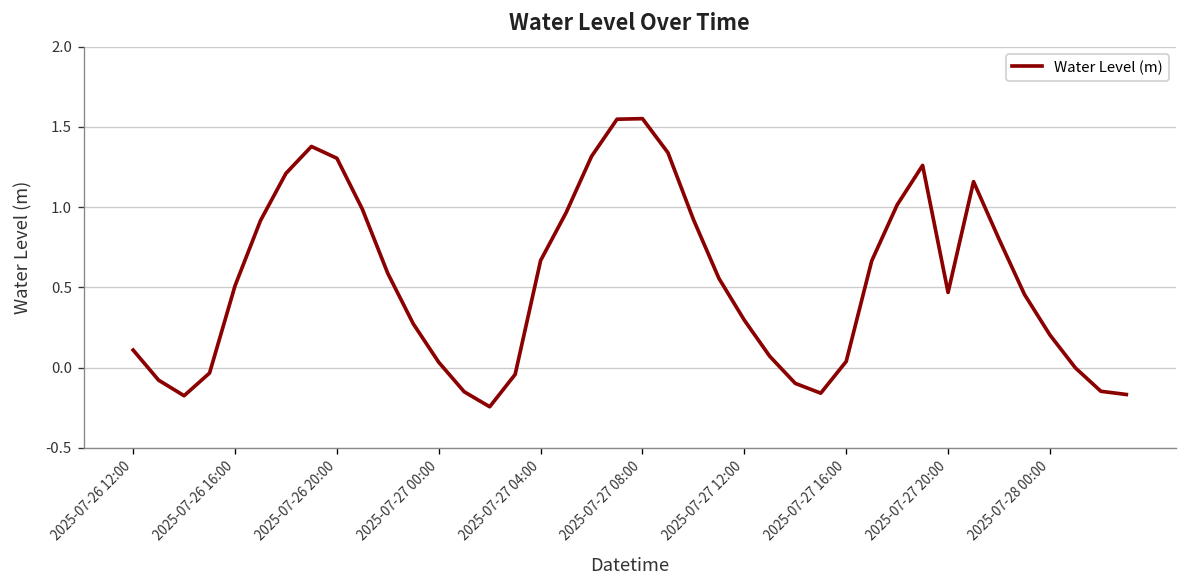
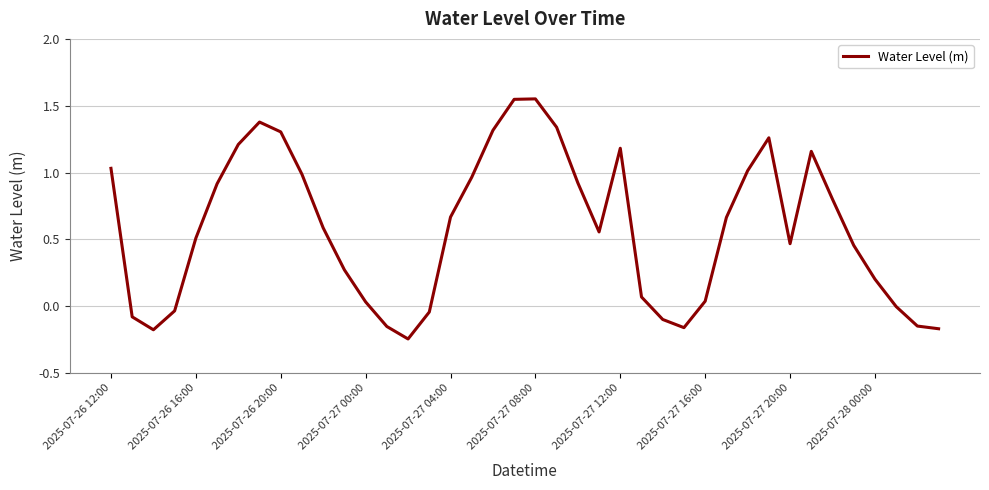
  {
-   "2025-07-26 12:00": 0.11,
+   "2025-07-26 12:00": 1.03,
    "2025-07-26 16:00": 0.51,
    "2025-07-26 20:00": 1.30,
    "2025-07-27 00:00": 0.03,
    "2025-07-27 04:00": 0.67,
    "2025-07-27 08:00": 1.55,
-   "2025-07-27 12:00": 0.30,
+   "2025-07-27 12:00": 1.18,
    "2025-07-27 16:00": 0.04,
    "2025-07-27 20:00": 0.47,
    "2025-07-28 00:00": 0.20
  }
